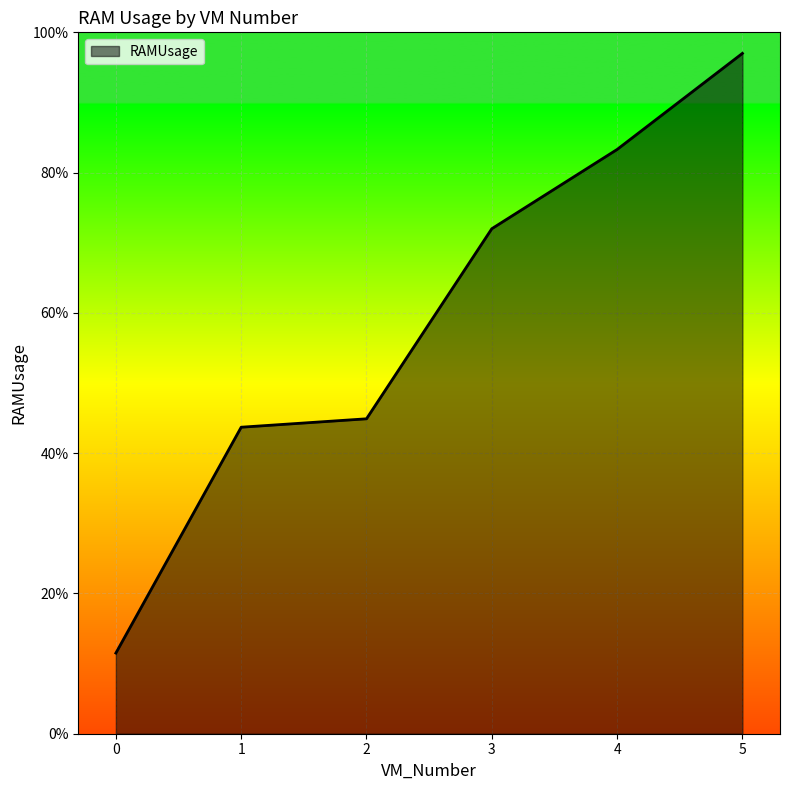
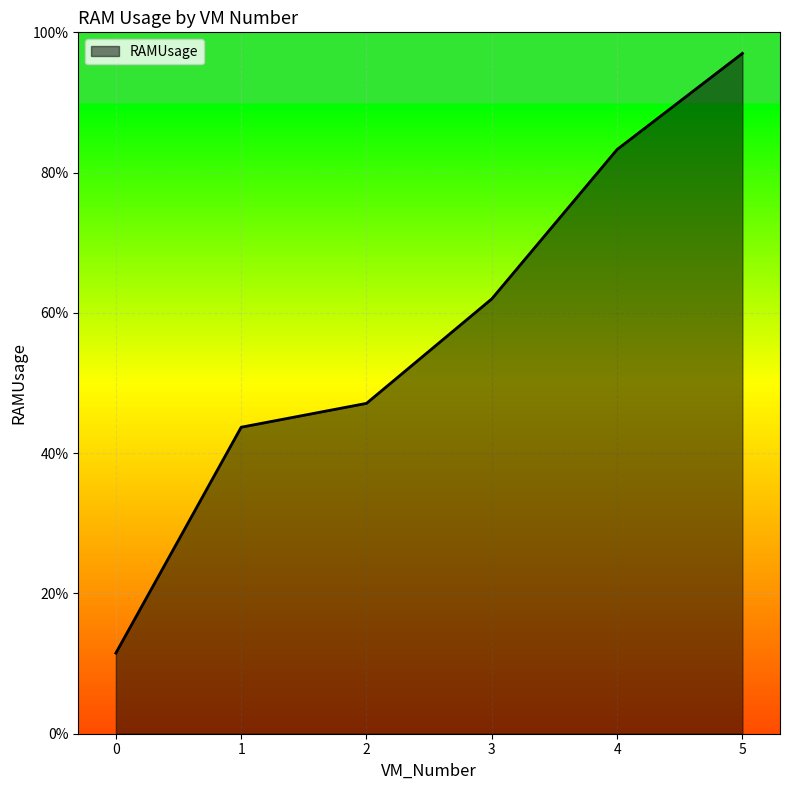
  {
    "0": "12%",
    "1": "44%",
-   "2": "45%",
-   "3": "72%",
+   "2": "47%",
+   "3": "62%",
    "4": "83%",
    "5": "97%"
  }
